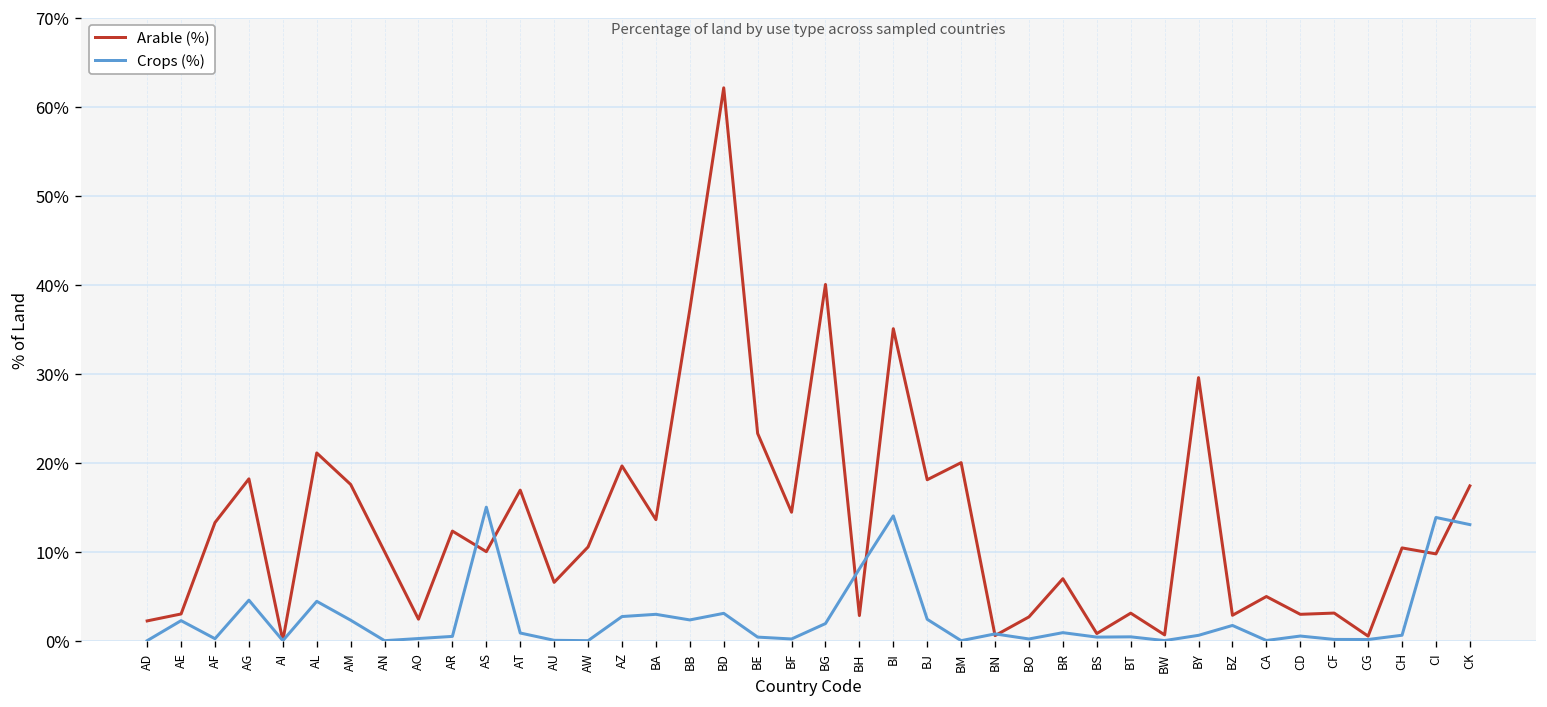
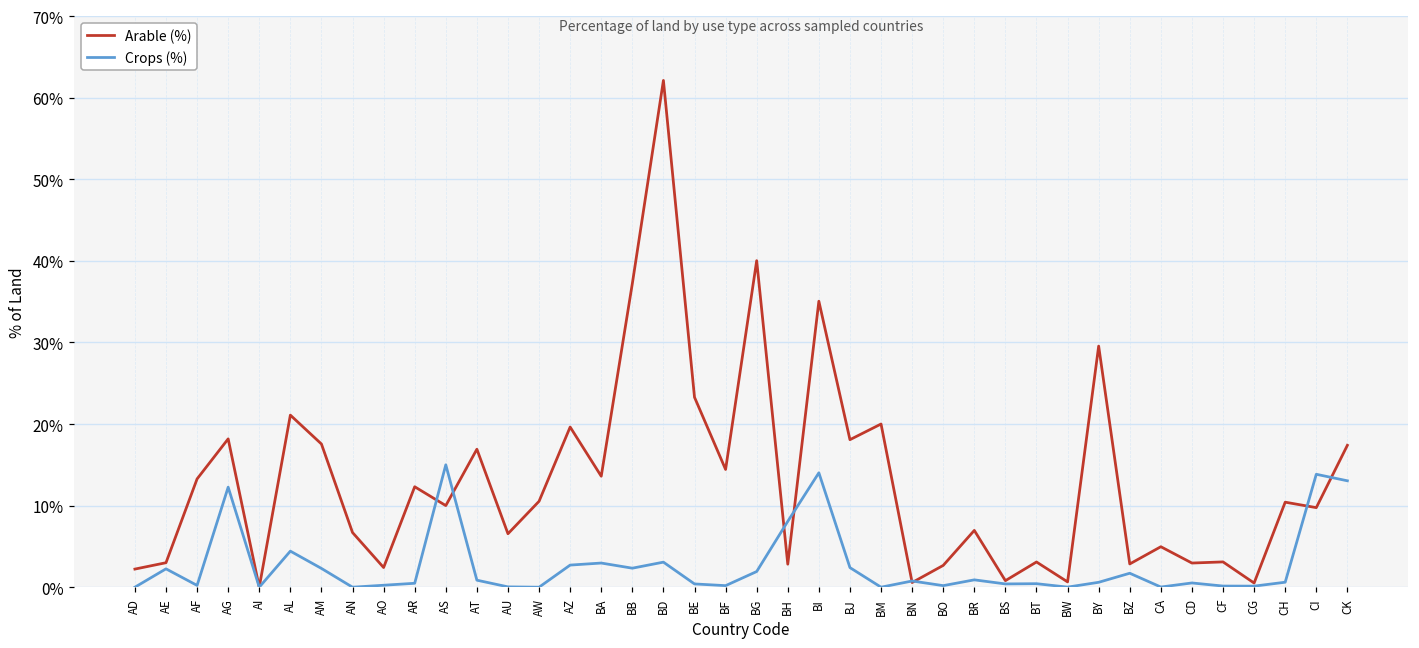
  {
    "Arable (%)": {
      "AD": "2%",
      "AE": "3%",
      "AF": "13%",
      "AG": "18%",
      "AL": "21%",
      "AM": "18%",
-     "AN": "10%",
+     "AN": "7%",
      "AO": "2%",
      "AR": "12%",
      "AS": "10%",
      "AT": "17%",
      "AU": "7%",
      "AW": "11%",
      "AZ": "20%",
      "BA": "14%",
      "BB": "37%",
      "BD": "62%",
      "BE": "23%",
      "BF": "14%",
      "BG": "40%",
      "BH": "3%",
      "BI": "35%",
      "BJ": "18%",
      "BM": "20%",
      "BO": "3%",
      "BR": "7%",
      "BS": "1%",
      "BT": "3%",
      "BW": "1%",
      "BY": "30%",
      "BZ": "3%",
      "CA": "5%",
      "CD": "3%",
      "CF": "3%",
      "CG": "1%",
      "CH": "10%",
      "CI": "10%",
      "CK": "17%"
    },
    "Crops (%)": {
      "AD": "0%",
      "AE": "2%",
      "AF": "0%",
-     "AG": "5%",
+     "AG": "12%",
      "AL": "4%",
      "AM": "2%",
      "AN": "0%",
      "AO": "0%",
      "AR": "0%",
      "AS": "15%",
      "AT": "1%",
      "AU": "0%",
      "AW": "0%",
      "AZ": "3%",
      "BA": "3%",
      "BB": "2%",
      "BD": "3%",
      "BE": "0%",
      "BF": "0%",
      "BG": "2%",
      "BH": "8%",
      "BI": "14%",
      "BJ": "2%",
      "BM": "0%",
      "BO": "0%",
      "BR": "1%",
      "BS": "0%",
      "BT": "0%",
      "BW": "0%",
      "BY": "1%",
      "BZ": "2%",
      "CA": "0%",
      "CD": "1%",
      "CF": "0%",
      "CG": "0%",
      "CH": "1%",
      "CI": "14%",
      "CK": "13%"
    }
  }
